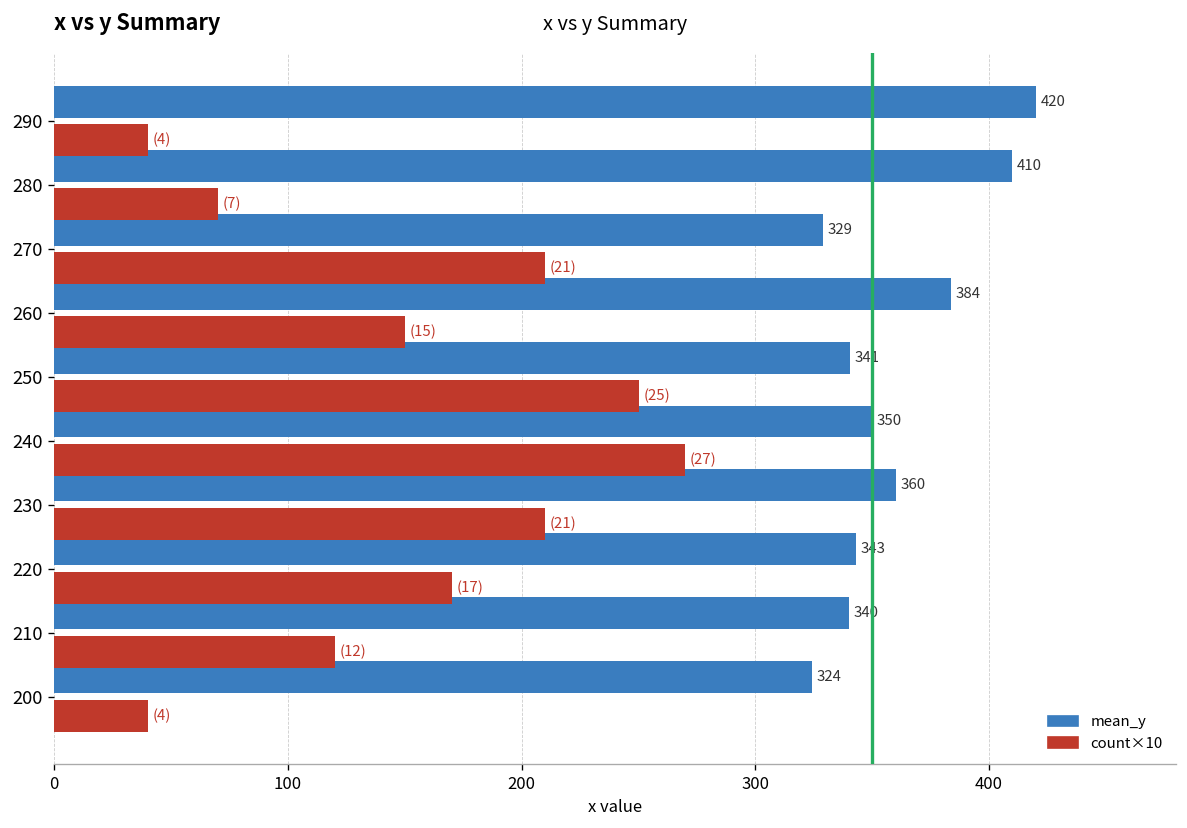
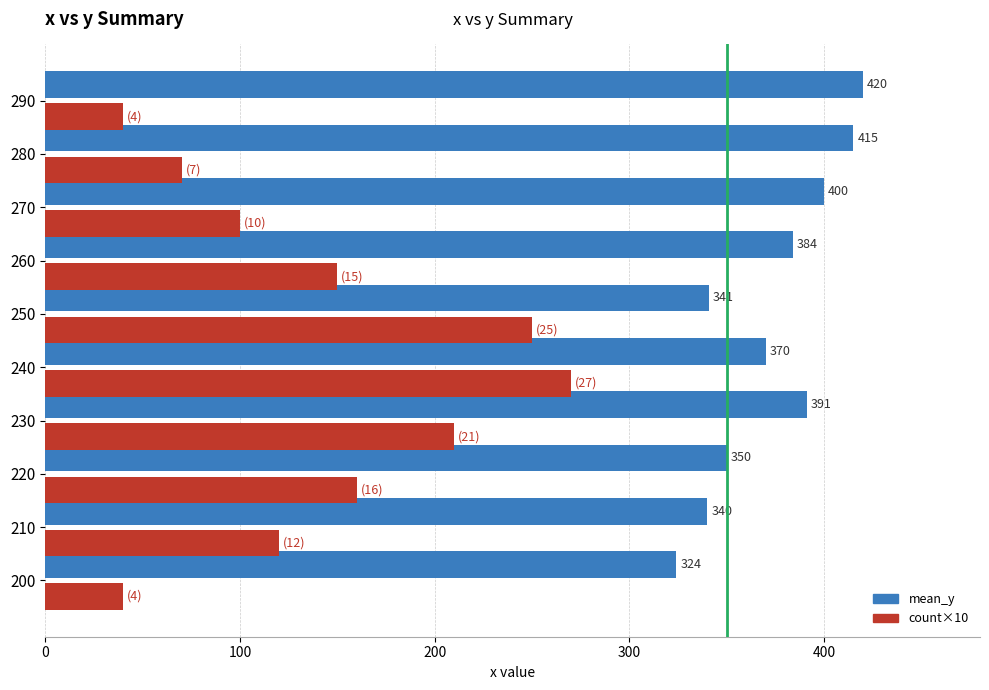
  {
    "mean_y": {
      "290": "420",
-     "280": "410",
-     "270": "329",
+     "280": "415",
+     "270": "400",
      "260": "384",
      "250": "341",
-     "240": "350",
-     "230": "360",
-     "220": "343",
+     "240": "370",
+     "230": "391",
+     "220": "350",
      "210": "340",
      "200": "324"
    },
    "count×10": {
-     "270": "(21)",
-     "220": "(17)"
+     "270": "(10)",
+     "220": "(16)"
    }
  }
